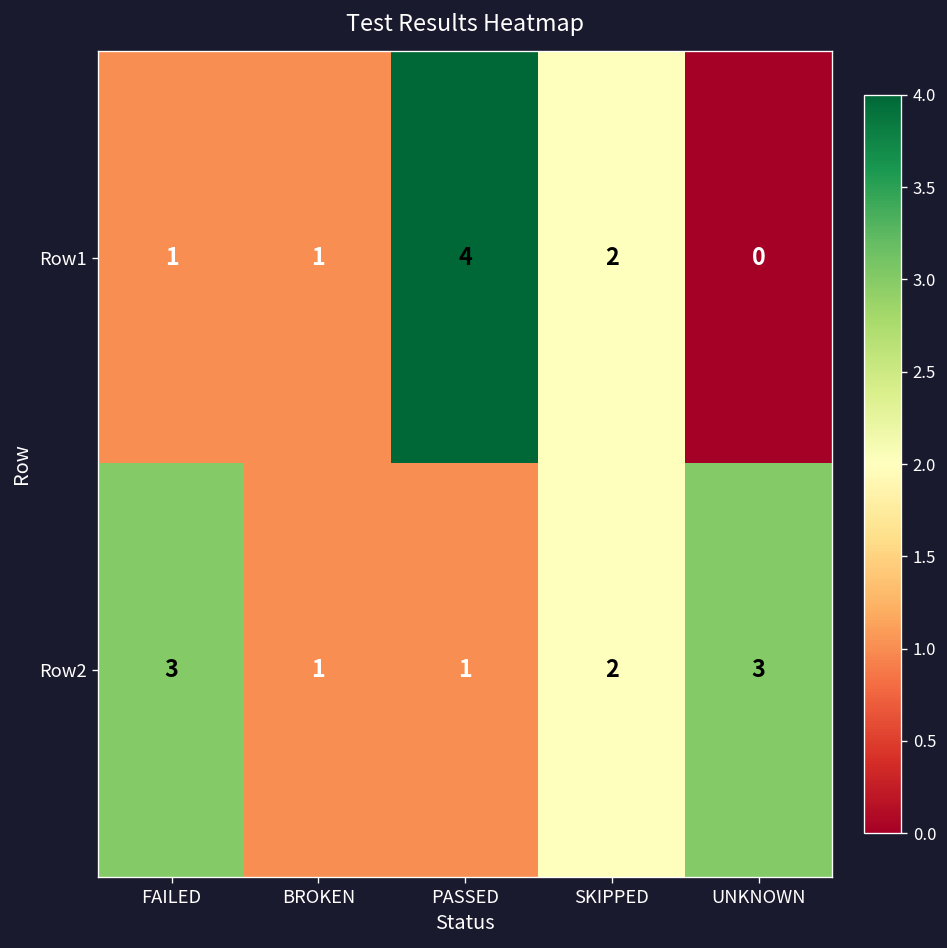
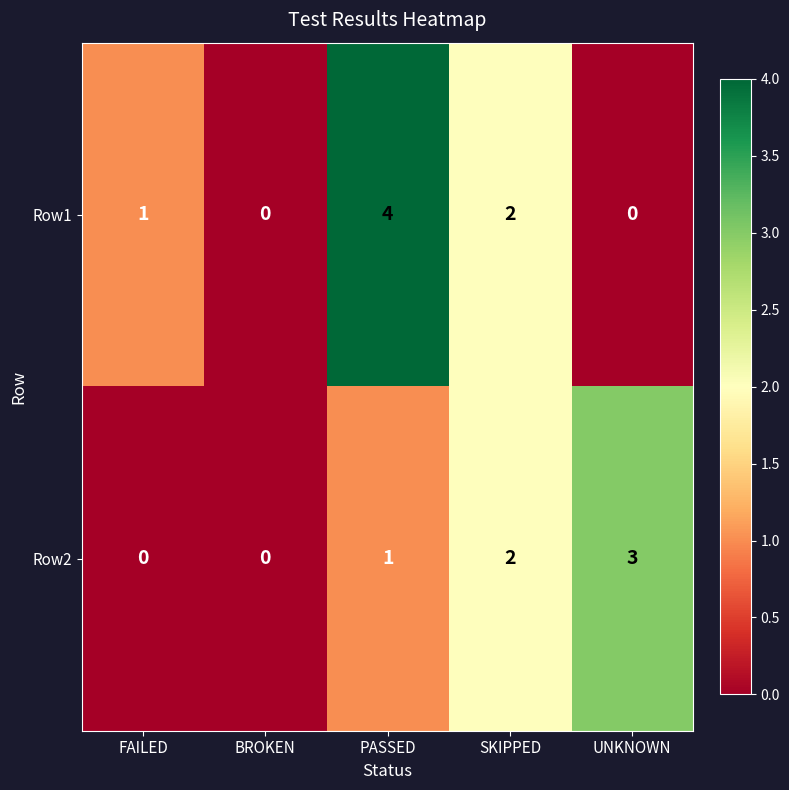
  {
    "Row1": {
      "FAILED": 1,
-     "BROKEN": 1,
+     "BROKEN": 0,
      "PASSED": 4,
      "SKIPPED": 2,
      "UNKNOWN": 0
    },
    "Row2": {
-     "FAILED": 3,
-     "BROKEN": 1,
+     "FAILED": 0,
+     "BROKEN": 0,
      "PASSED": 1,
      "SKIPPED": 2,
      "UNKNOWN": 3
    }
  }
